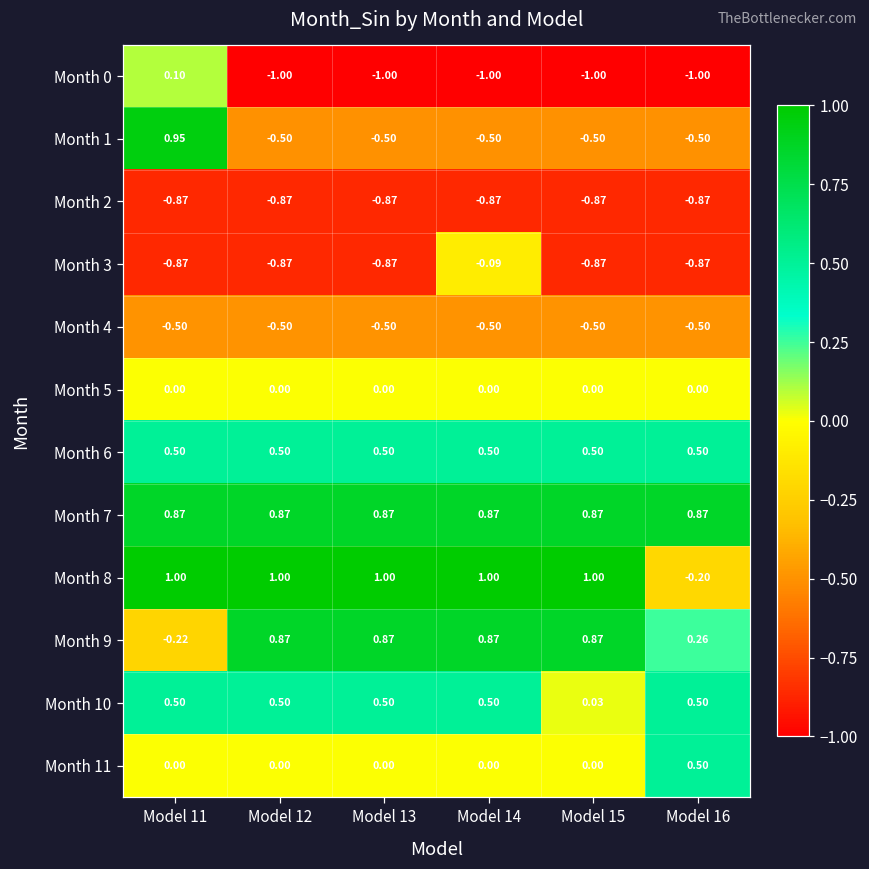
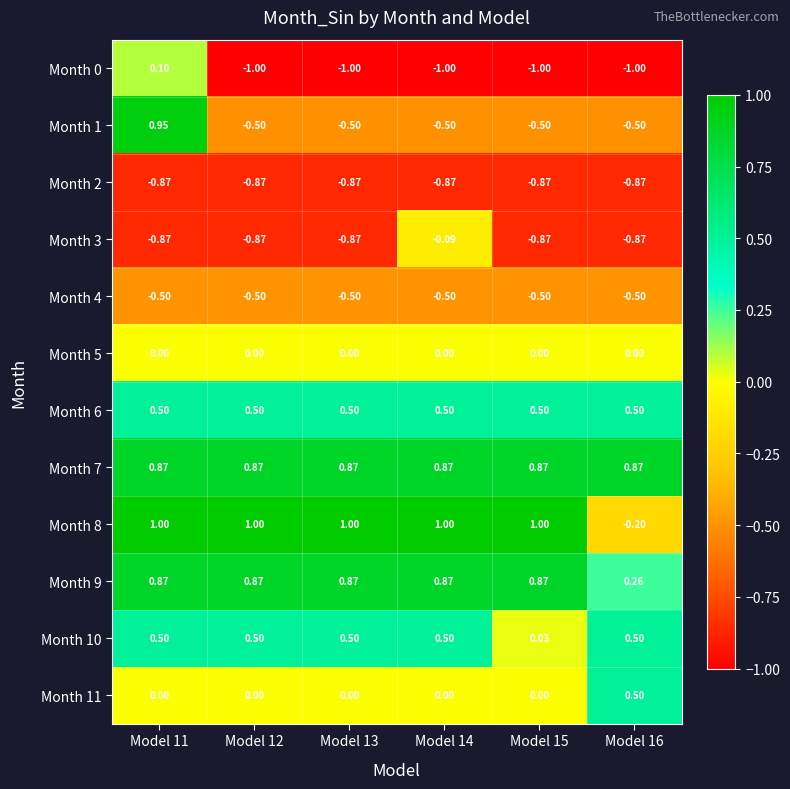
  {
    "Month 0": {
      "Model 11": 0.10,
      "Model 12": -1.00,
      "Model 13": -1.00,
      "Model 14": -1.00,
      "Model 15": -1.00,
      "Model 16": -1.00
    },
    "Month 1": {
      "Model 11": 0.95,
      "Model 12": -0.50,
      "Model 13": -0.50,
      "Model 14": -0.50,
      "Model 15": -0.50,
      "Model 16": -0.50
    },
    "Month 2": {
      "Model 11": -0.87,
      "Model 12": -0.87,
      "Model 13": -0.87,
      "Model 14": -0.87,
      "Model 15": -0.87,
      "Model 16": -0.87
    },
    "Month 3": {
      "Model 11": -0.87,
      "Model 12": -0.87,
      "Model 13": -0.87,
      "Model 14": -0.09,
      "Model 15": -0.87,
      "Model 16": -0.87
    },
    "Month 4": {
      "Model 11": -0.50,
      "Model 12": -0.50,
      "Model 13": -0.50,
      "Model 14": -0.50,
      "Model 15": -0.50,
      "Model 16": -0.50
    },
    "Month 5": {
      "Model 11": 0.00,
      "Model 12": 0.00,
      "Model 13": 0.00,
      "Model 14": 0.00,
      "Model 15": 0.00,
      "Model 16": 0.00
    },
    "Month 6": {
      "Model 11": 0.50,
      "Model 12": 0.50,
      "Model 13": 0.50,
      "Model 14": 0.50,
      "Model 15": 0.50,
      "Model 16": 0.50
    },
    "Month 7": {
      "Model 11": 0.87,
      "Model 12": 0.87,
      "Model 13": 0.87,
      "Model 14": 0.87,
      "Model 15": 0.87,
      "Model 16": 0.87
    },
    "Month 8": {
      "Model 11": 1.00,
      "Model 12": 1.00,
      "Model 13": 1.00,
      "Model 14": 1.00,
      "Model 15": 1.00,
      "Model 16": -0.20
    },
    "Month 9": {
-     "Model 11": -0.22,
+     "Model 11": 0.87,
      "Model 12": 0.87,
      "Model 13": 0.87,
      "Model 14": 0.87,
      "Model 15": 0.87,
      "Model 16": 0.26
    },
    "Month 10": {
      "Model 11": 0.50,
      "Model 12": 0.50,
      "Model 13": 0.50,
      "Model 14": 0.50,
      "Model 15": 0.03,
      "Model 16": 0.50
    },
    "Month 11": {
      "Model 11": 0.00,
      "Model 12": 0.00,
      "Model 13": 0.00,
      "Model 14": 0.00,
      "Model 15": 0.00,
      "Model 16": 0.50
    }
  }
